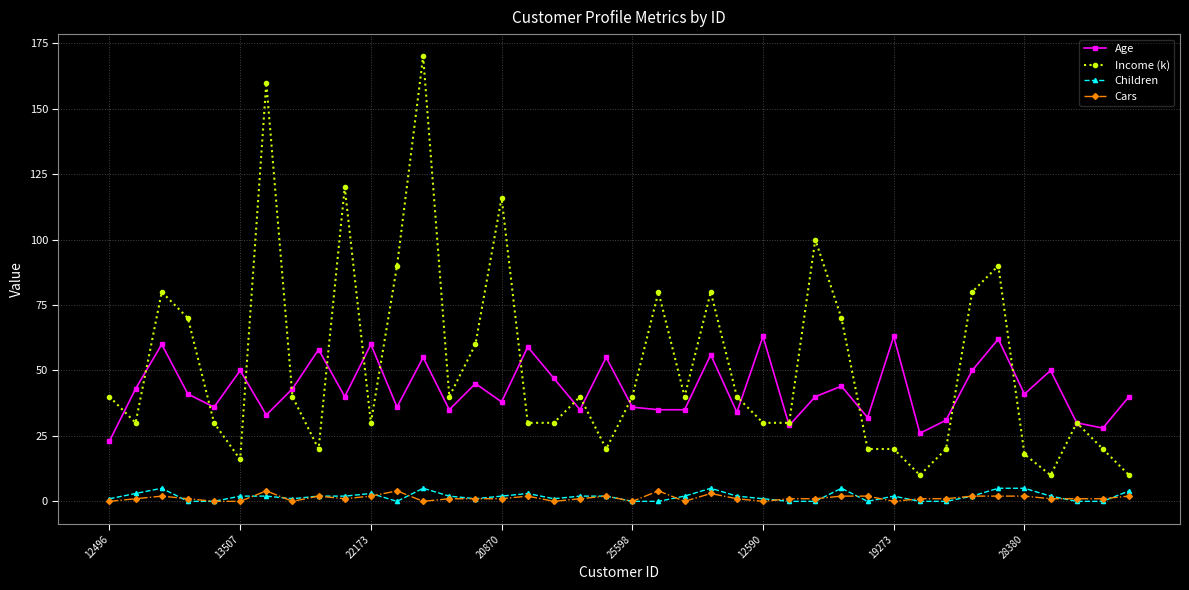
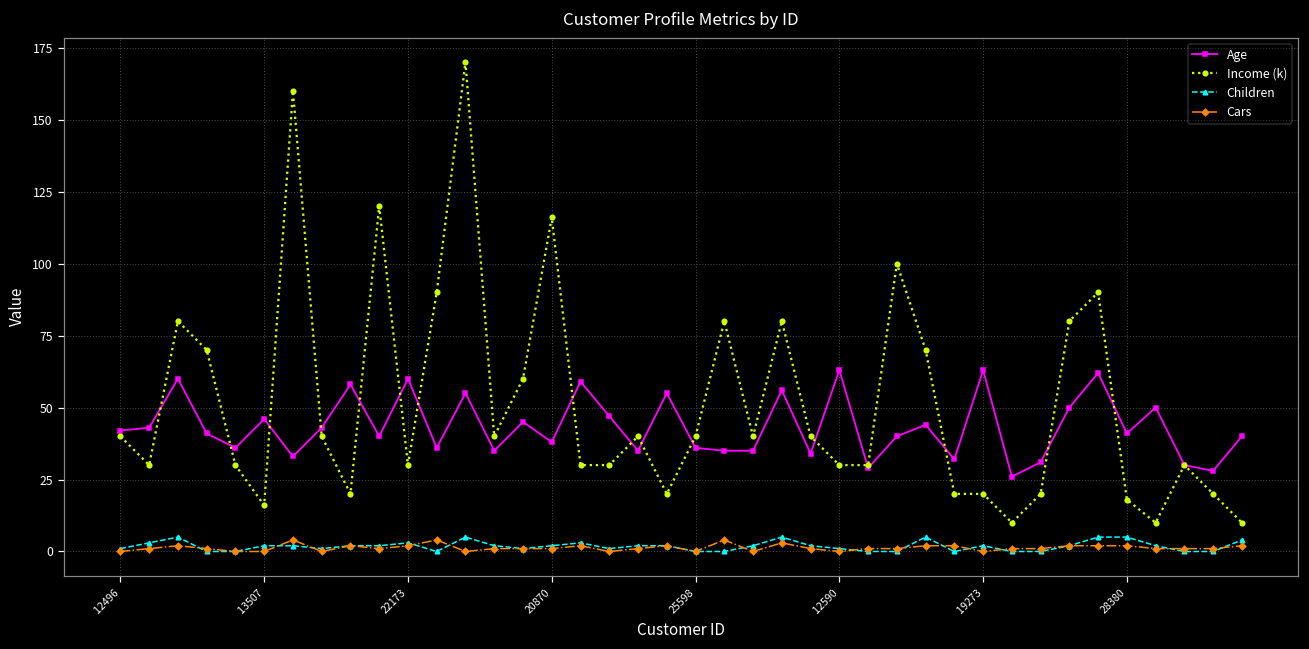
  {
    "Age": {
-     "12496": 23,
-     "13507": 50,
+     "12496": 42,
+     "13507": 46,
      "22173": 60,
      "20870": 38,
      "25598": 36,
      "12590": 63,
      "19273": 63,
      "28380": 41
    },
    "Income (k)": {
      "12496": 40,
      "13507": 16,
      "22173": 30,
      "20870": 116,
      "25598": 40,
      "12590": 30,
      "19273": 20,
      "28380": 18
    },
    "Children": {
      "12496": 1,
      "13507": 2,
      "22173": 3,
      "20870": 2,
      "12590": 1,
      "19273": 2,
      "28380": 5
    },
    "Cars": {
      "12496": 0,
      "13507": 0,
      "22173": 2,
      "20870": 1,
      "12590": 0,
      "19273": 0,
      "28380": 2
    }
  }
